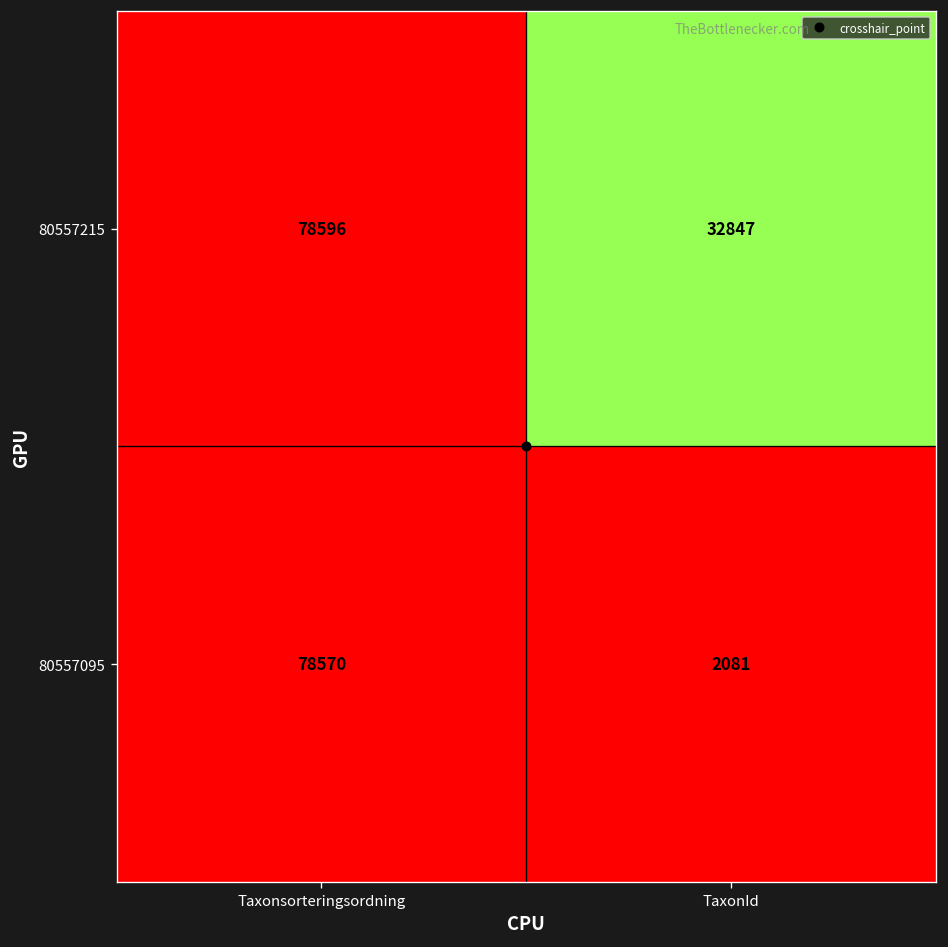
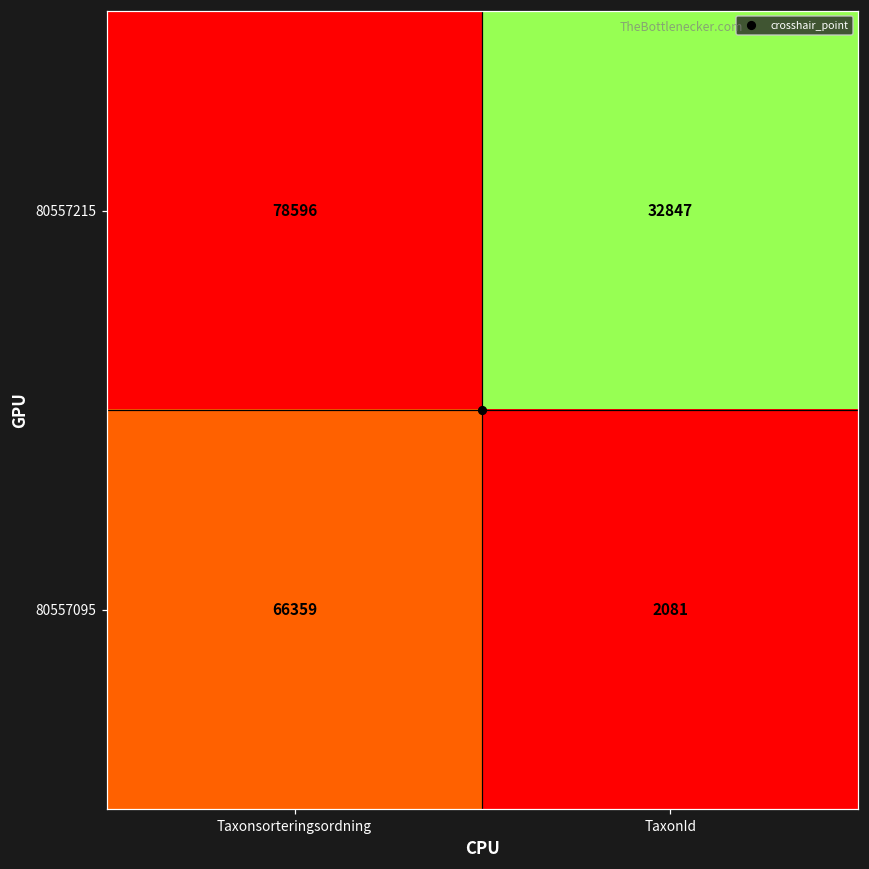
  {
    "80557215": {
      "Taxonsorteringsordning": 78596,
      "TaxonId": 32847
    },
    "80557095": {
-     "Taxonsorteringsordning": 78570,
+     "Taxonsorteringsordning": 66359,
      "TaxonId": 2081
    }
  }
